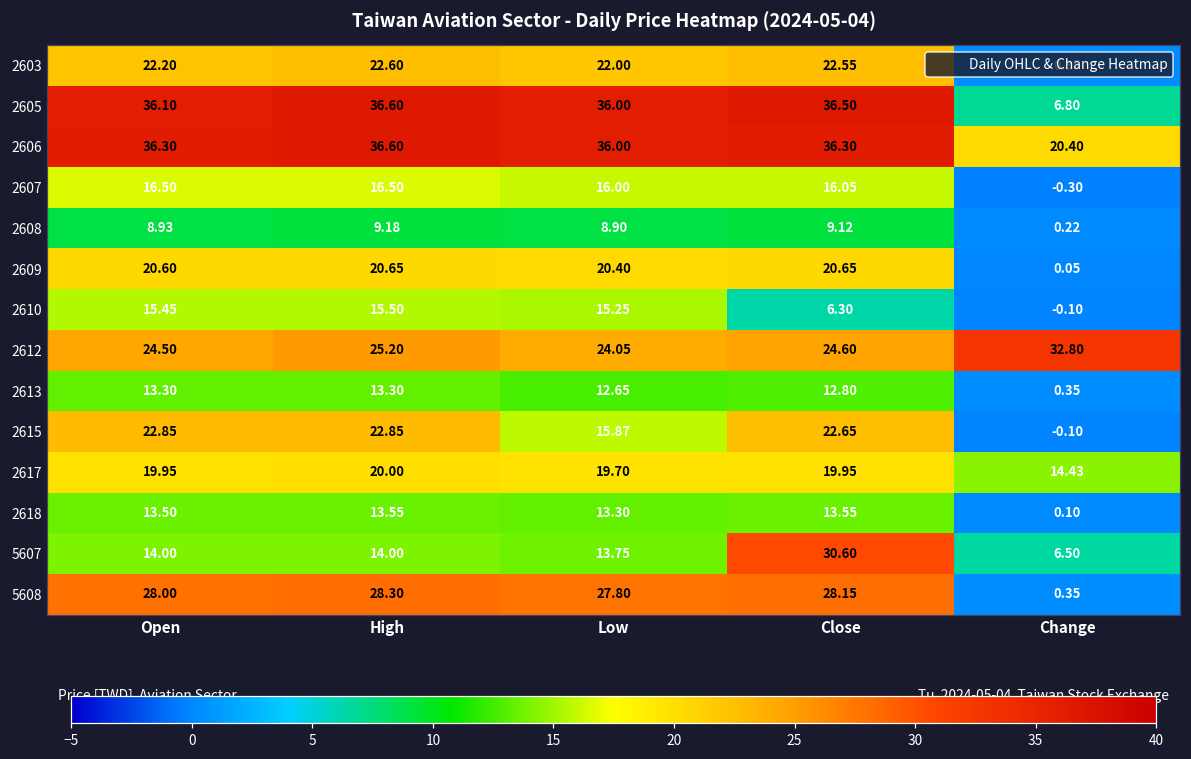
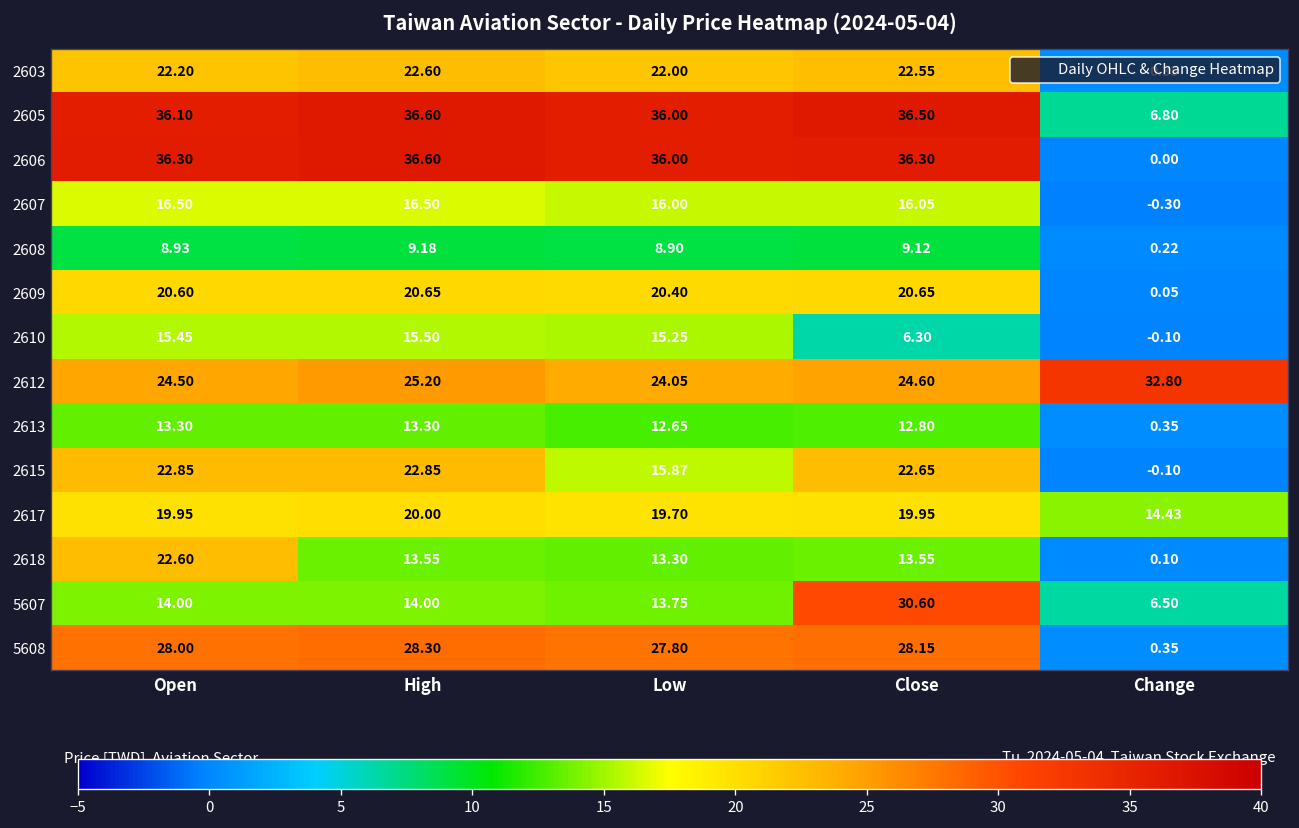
  {
    "2603": {
      "Open": 22.20,
      "High": 22.60,
      "Low": 22.00,
      "Close": 22.55
    },
    "2605": {
      "Open": 36.10,
      "High": 36.60,
      "Low": 36.00,
      "Close": 36.50,
      "Change": 6.80
    },
    "2606": {
      "Open": 36.30,
      "High": 36.60,
      "Low": 36.00,
      "Close": 36.30,
-     "Change": 20.40
+     "Change": 0.00
    },
    "2607": {
      "Open": 16.50,
      "High": 16.50,
      "Low": 16.00,
      "Close": 16.05,
      "Change": -0.30
    },
    "2608": {
      "Open": 8.93,
      "High": 9.18,
      "Low": 8.90,
      "Close": 9.12,
      "Change": 0.22
    },
    "2609": {
      "Open": 20.60,
      "High": 20.65,
      "Low": 20.40,
      "Close": 20.65,
      "Change": 0.05
    },
    "2610": {
      "Open": 15.45,
      "High": 15.50,
      "Low": 15.25,
      "Close": 6.30,
      "Change": -0.10
    },
    "2612": {
      "Open": 24.50,
      "High": 25.20,
      "Low": 24.05,
      "Close": 24.60,
      "Change": 32.80
    },
    "2613": {
      "Open": 13.30,
      "High": 13.30,
      "Low": 12.65,
      "Close": 12.80,
      "Change": 0.35
    },
    "2615": {
      "Open": 22.85,
      "High": 22.85,
      "Low": 15.87,
      "Close": 22.65,
      "Change": -0.10
    },
    "2617": {
      "Open": 19.95,
      "High": 20.00,
      "Low": 19.70,
      "Close": 19.95,
      "Change": 14.43
    },
    "2618": {
-     "Open": 13.50,
+     "Open": 22.60,
      "High": 13.55,
      "Low": 13.30,
      "Close": 13.55,
      "Change": 0.10
    },
    "5607": {
      "Open": 14.00,
      "High": 14.00,
      "Low": 13.75,
      "Close": 30.60,
      "Change": 6.50
    },
    "5608": {
      "Open": 28.00,
      "High": 28.30,
      "Low": 27.80,
      "Close": 28.15,
      "Change": 0.35
    }
  }
